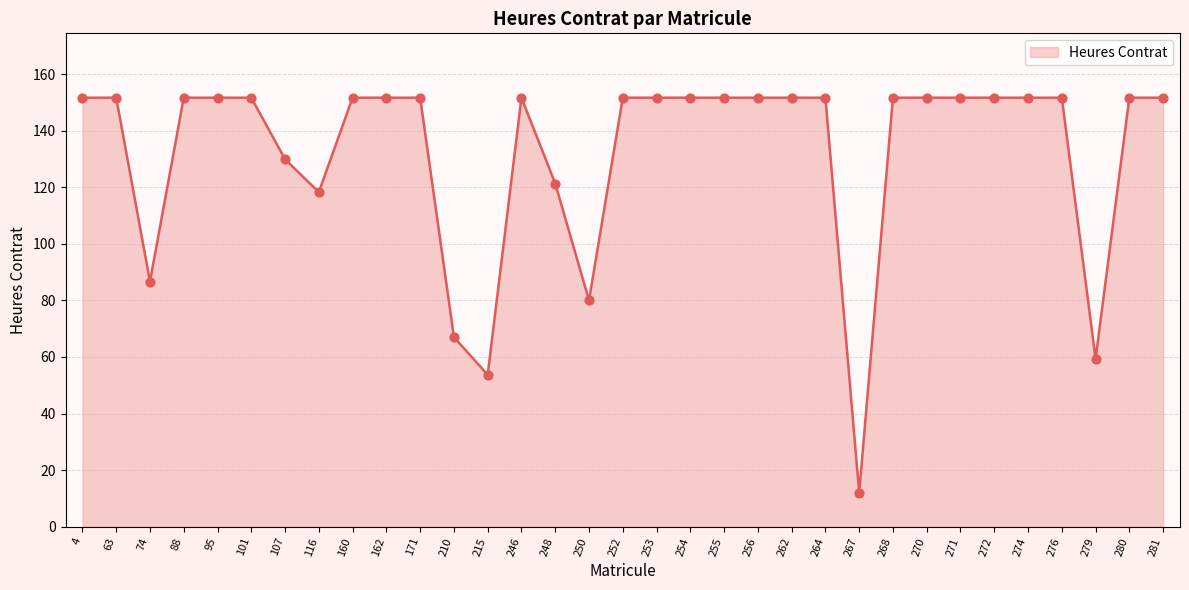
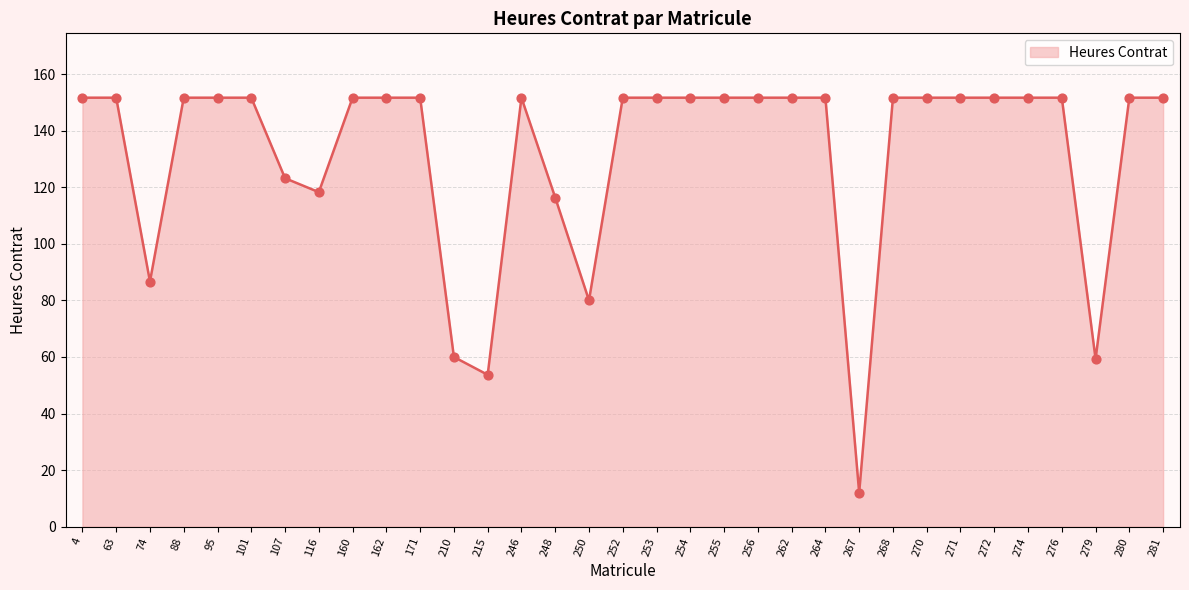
  {
    "4": 152,
    "63": 152,
    "74": 87,
    "88": 152,
    "95": 152,
    "101": 152,
-   "107": 130,
+   "107": 123,
    "116": 118,
    "160": 152,
    "162": 152,
    "171": 152,
-   "210": 67,
+   "210": 60,
    "215": 54,
    "246": 152,
-   "248": 121,
+   "248": 116,
    "250": 80,
    "252": 152,
    "253": 152,
    "254": 152,
    "255": 152,
    "256": 152,
    "262": 152,
    "264": 152,
    "267": 12,
    "268": 152,
    "270": 152,
    "271": 152,
    "272": 152,
    "274": 152,
    "276": 152,
    "279": 59,
    "280": 152,
    "281": 152
  }
